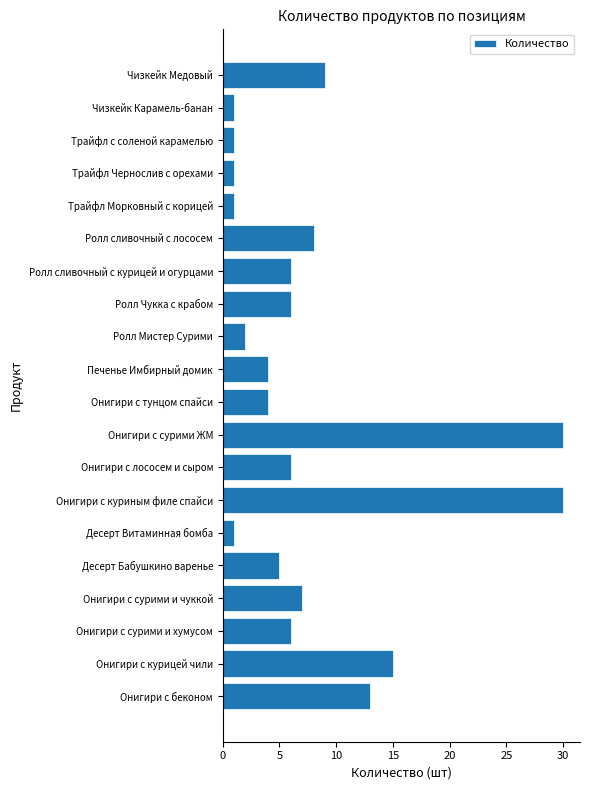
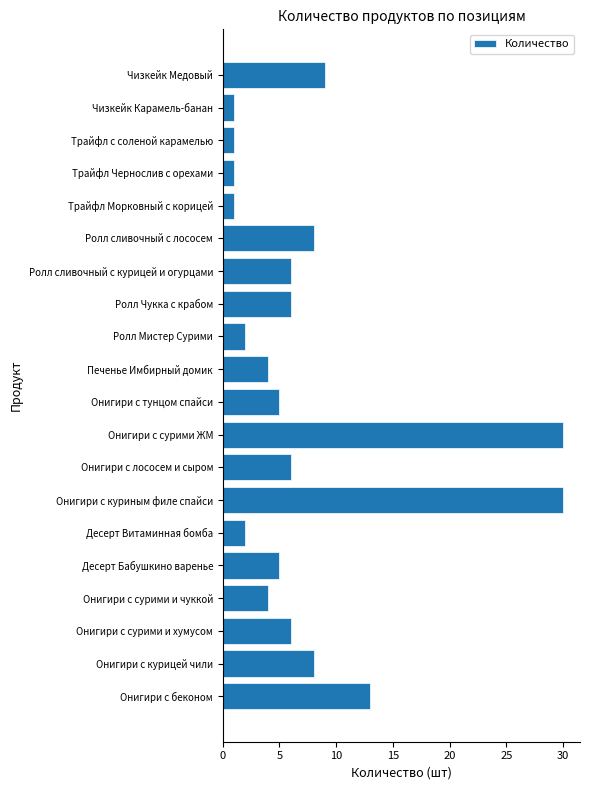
  {
    "Чизкейк Медовый": 9,
    "Чизкейк Карамель-банан": 1,
    "Трайфл с соленой карамелью": 1,
    "Трайфл Чернослив с орехами": 1,
    "Трайфл Морковный с корицей": 1,
    "Ролл сливочный с лососем": 8,
    "Ролл сливочный с курицей и огурцами": 6,
    "Ролл Чукка с крабом": 6,
    "Ролл Мистер Сурими": 2,
    "Печенье Имбирный домик": 4,
-   "Онигири с тунцом спайси": 4,
+   "Онигири с тунцом спайси": 5,
    "Онигири с сурими ЖМ": 30,
    "Онигири с лососем и сыром": 6,
    "Онигири с куриным филе спайси": 30,
-   "Десерт Витаминная бомба": 1,
+   "Десерт Витаминная бомба": 2,
    "Десерт Бабушкино варенье": 5,
-   "Онигири с сурими и чуккой": 7,
+   "Онигири с сурими и чуккой": 4,
    "Онигири с сурими и хумусом": 6,
-   "Онигири с курицей чили": 15,
+   "Онигири с курицей чили": 8,
    "Онигири с беконом": 13
  }
